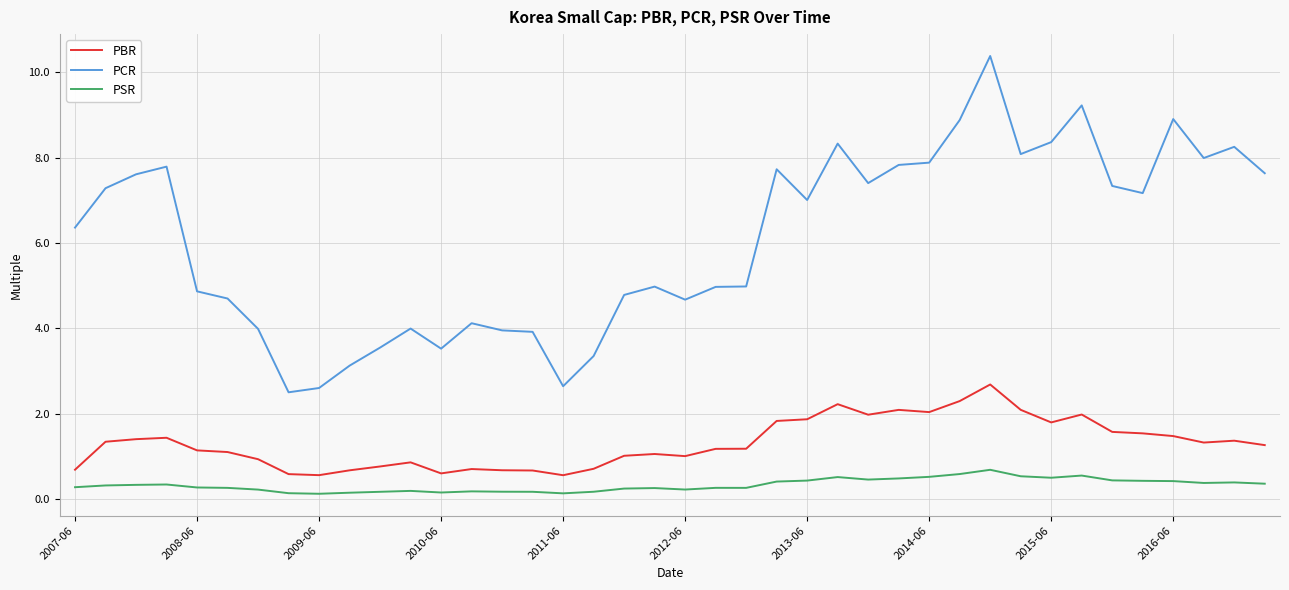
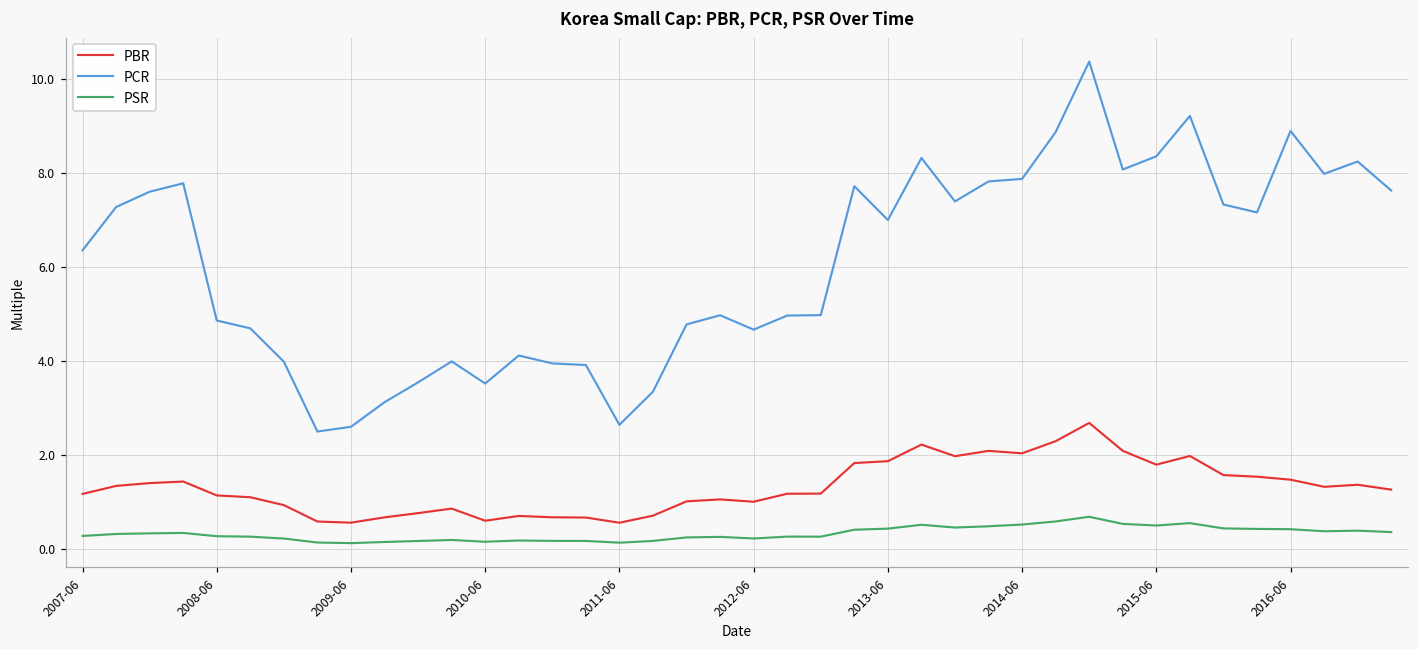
  {
    "PBR": {
-     "2007-06": 0.7,
+     "2007-06": 1.2,
      "2008-06": 1.1,
      "2009-06": 0.6,
      "2010-06": 0.6,
      "2011-06": 0.6,
      "2012-06": 1.0,
      "2013-06": 1.9,
      "2014-06": 2.0,
      "2015-06": 1.8,
      "2016-06": 1.5
    },
    "PCR": {
      "2007-06": 6.4,
      "2008-06": 4.9,
      "2009-06": 2.6,
      "2010-06": 3.5,
      "2011-06": 2.6,
      "2012-06": 4.7,
      "2013-06": 7.0,
      "2014-06": 7.9,
      "2015-06": 8.4,
      "2016-06": 8.9
    },
    "PSR": {
      "2007-06": 0.3,
      "2008-06": 0.3,
      "2009-06": 0.1,
      "2010-06": 0.2,
      "2011-06": 0.1,
      "2012-06": 0.2,
      "2013-06": 0.4,
      "2014-06": 0.5,
      "2015-06": 0.5,
      "2016-06": 0.4
    }
  }
